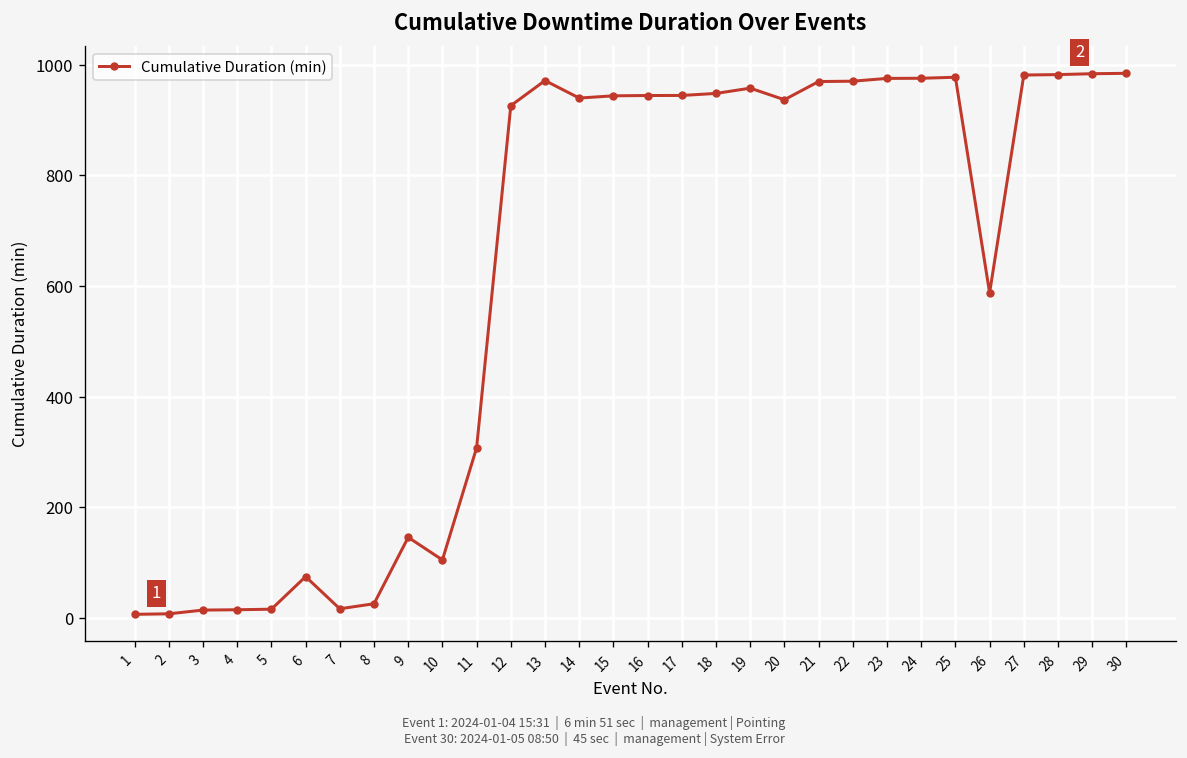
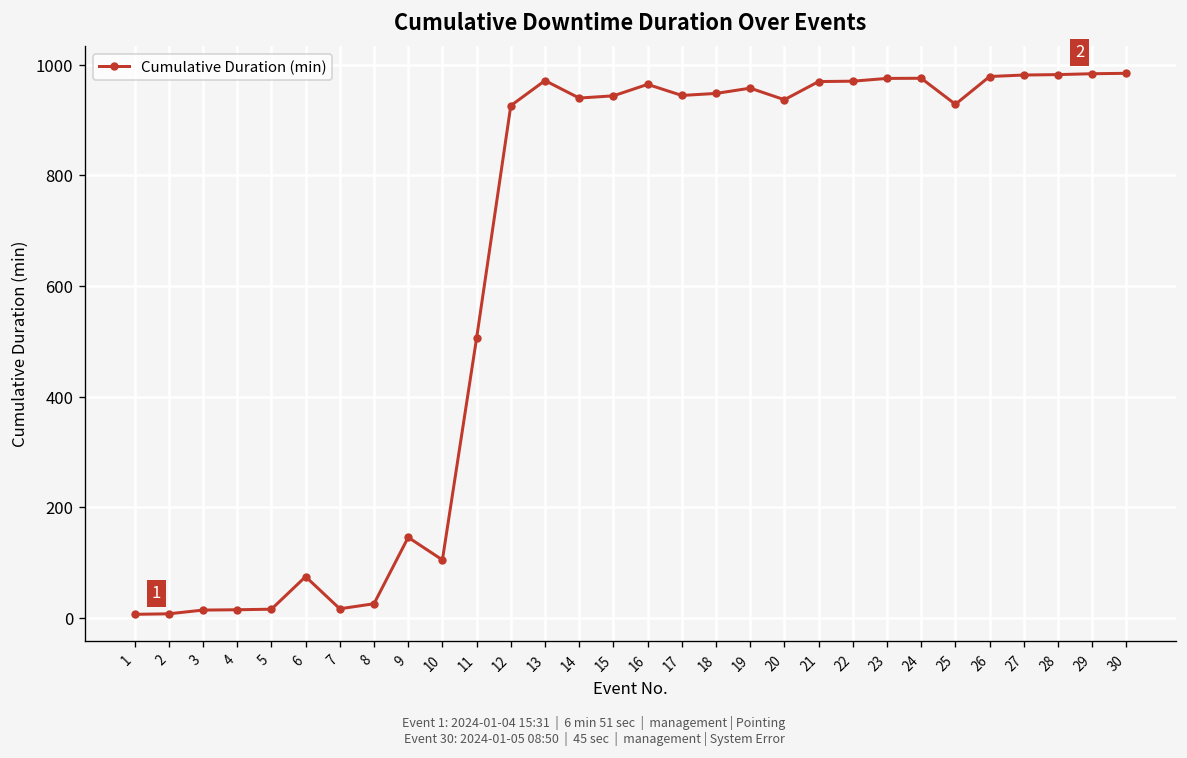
  {
    "1": 10,
    "3": 10,
    "4": 20,
    "5": 20,
    "6": 70,
    "7": 20,
    "8": 30,
    "9": 150,
    "10": 110,
-   "11": 310,
+   "11": 510,
    "12": 930,
    "13": 970,
    "14": 940,
    "15": 940,
-   "16": 940,
+   "16": 960,
    "17": 940,
    "18": 950,
    "19": 960,
    "20": 940,
    "21": 970,
    "22": 970,
    "23": 980,
    "24": 980,
-   "25": 980,
-   "26": 590,
+   "25": 930,
+   "26": 980,
    "27": 980,
    "28": 980,
    "30": 980
  }
